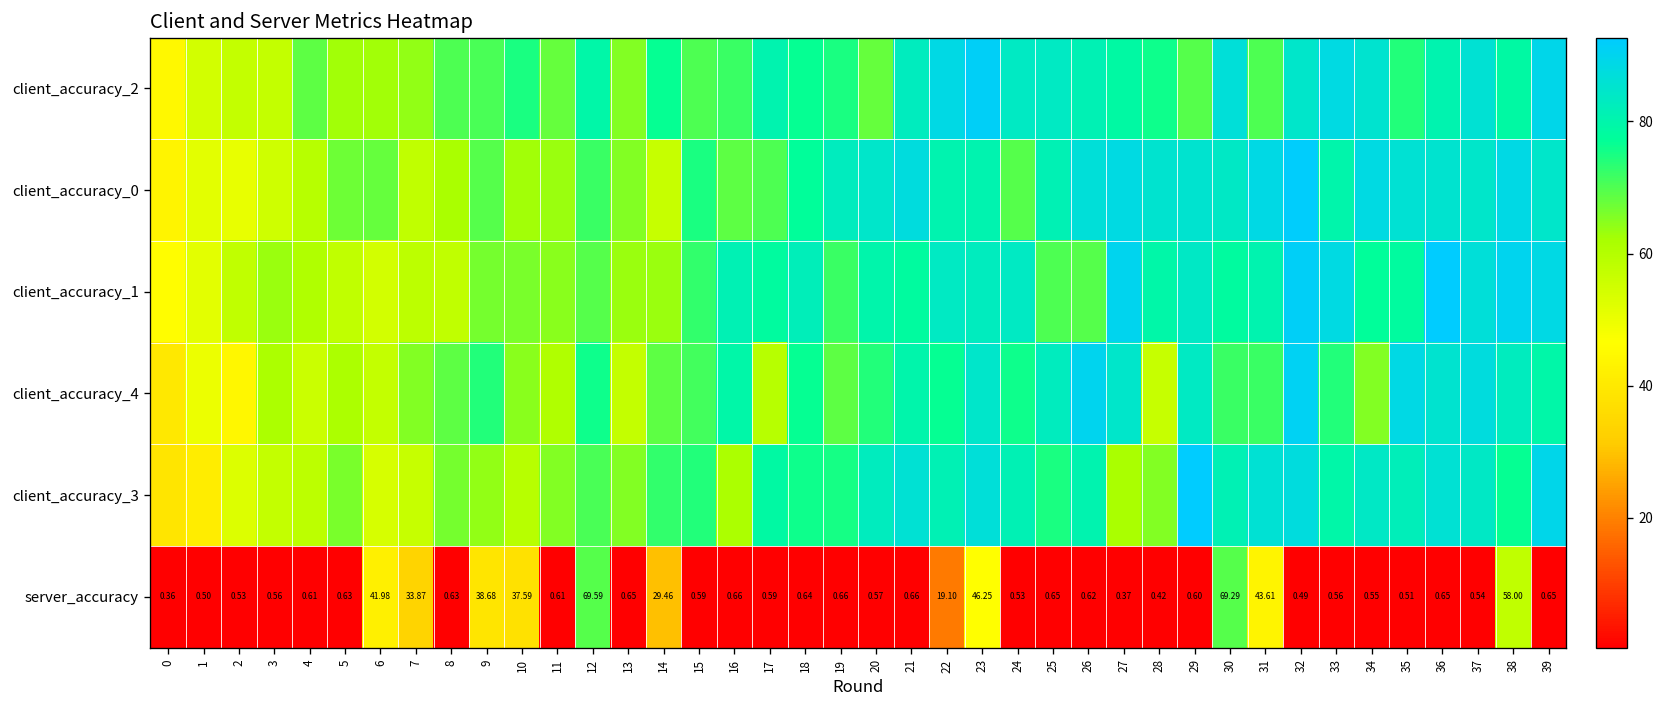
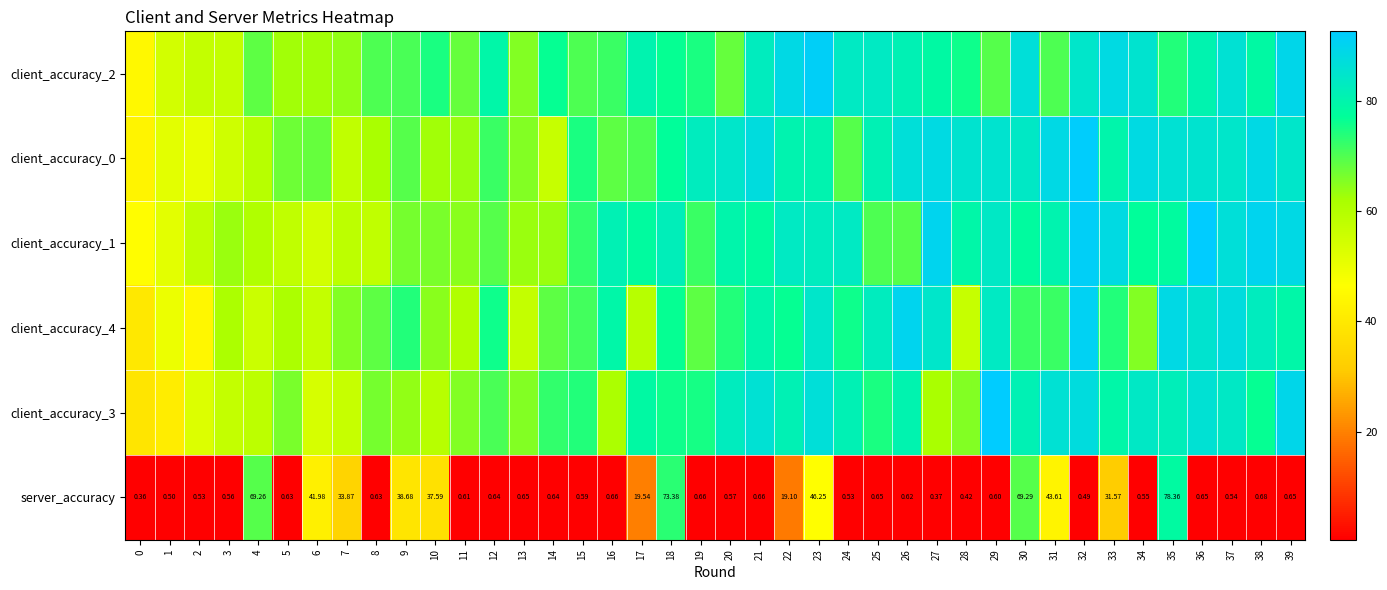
  {
    "server_accuracy": {
      "0": 0.36,
      "1": 0.50,
      "2": 0.53,
      "3": 0.56,
-     "4": 0.61,
+     "4": 69.26,
      "5": 0.63,
      "6": 41.98,
      "7": 33.87,
      "8": 0.63,
      "9": 38.68,
      "10": 37.59,
      "11": 0.61,
-     "12": 69.59,
+     "12": 0.64,
      "13": 0.65,
-     "14": 29.46,
+     "14": 0.64,
      "15": 0.59,
      "16": 0.66,
-     "17": 0.59,
-     "18": 0.64,
+     "17": 19.54,
+     "18": 73.38,
      "19": 0.66,
      "20": 0.57,
      "21": 0.66,
      "22": 19.10,
      "23": 46.25,
      "24": 0.53,
      "25": 0.65,
      "26": 0.62,
      "27": 0.37,
      "28": 0.42,
      "29": 0.60,
      "30": 69.29,
      "31": 43.61,
      "32": 0.49,
-     "33": 0.56,
+     "33": 31.57,
      "34": 0.55,
-     "35": 0.51,
+     "35": 78.36,
      "36": 0.65,
      "37": 0.54,
-     "38": 58.00,
+     "38": 0.68,
      "39": 0.65
    }
  }
